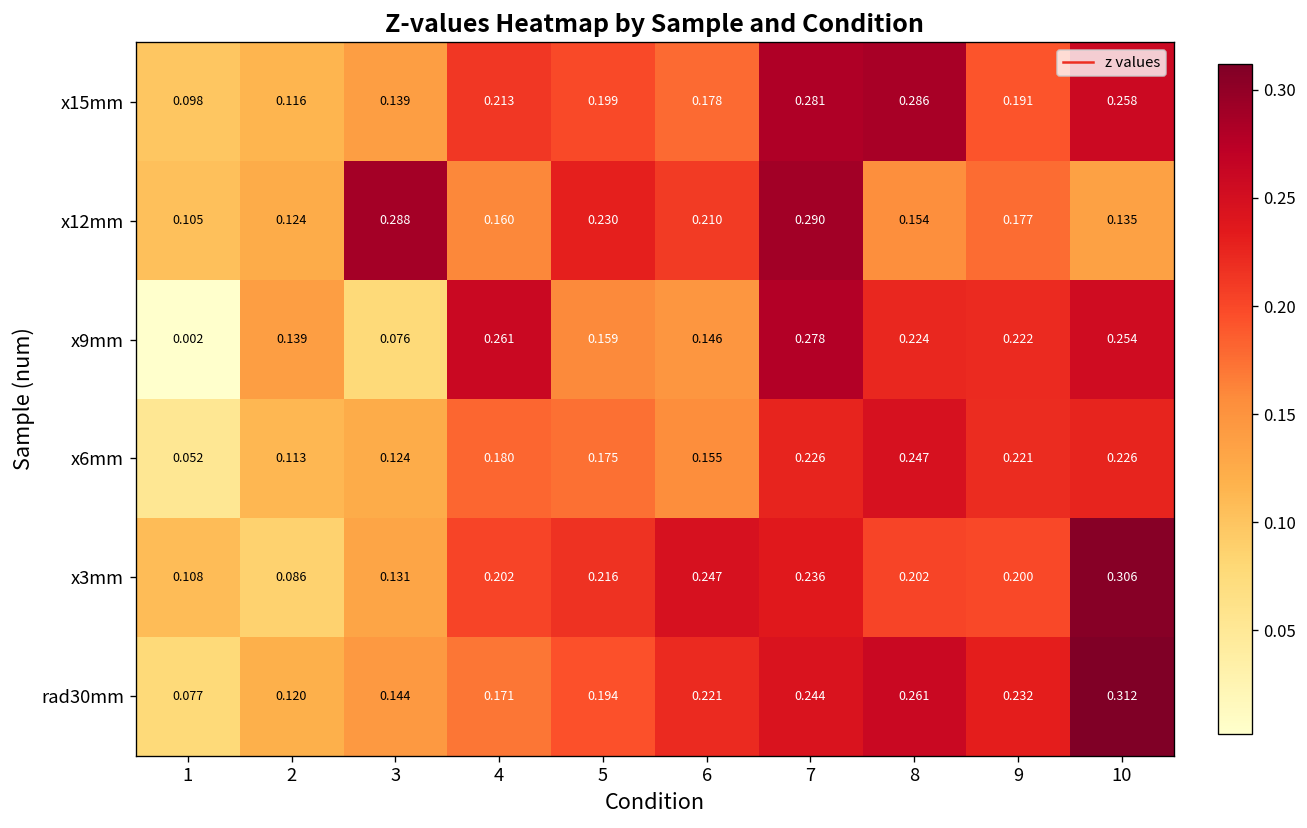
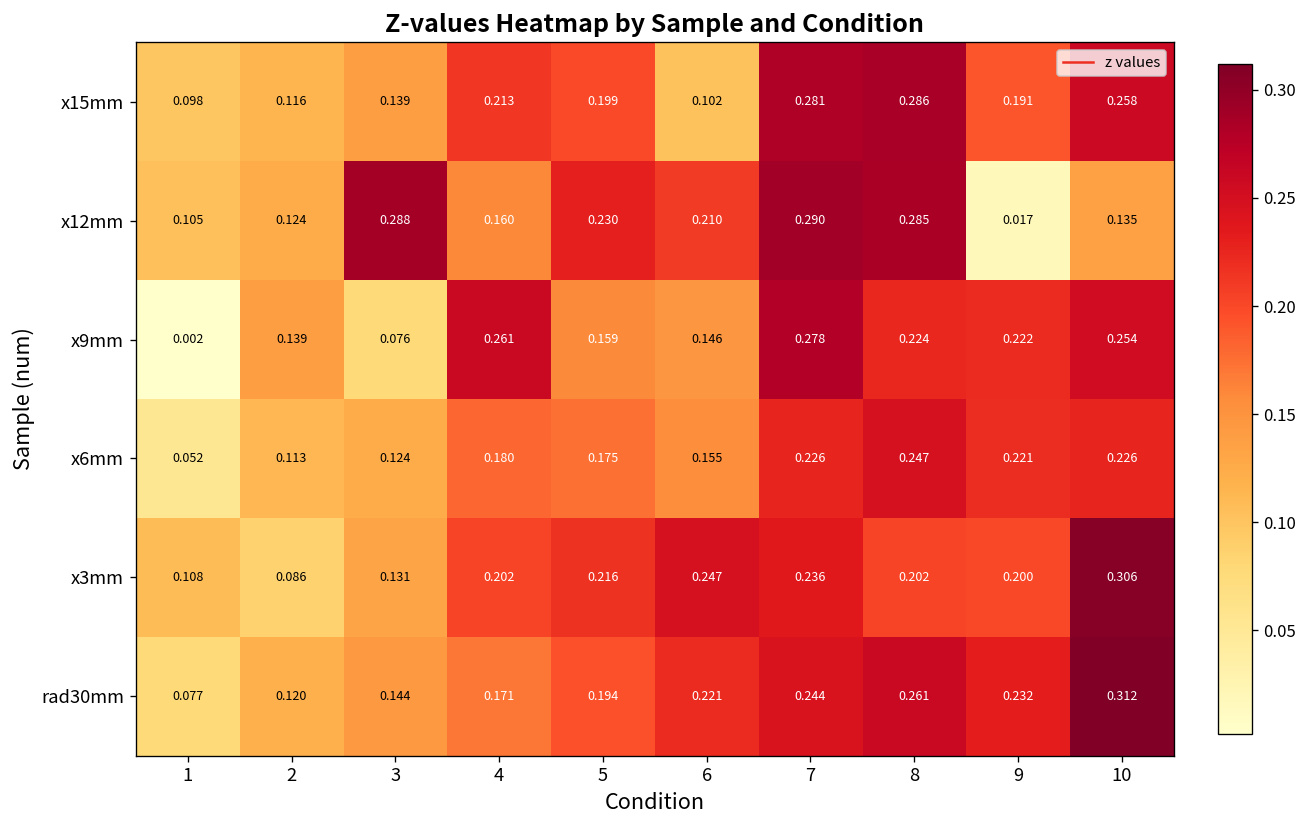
  {
    "x15mm": {
      "1": 0.098,
      "2": 0.116,
      "3": 0.139,
      "4": 0.213,
      "5": 0.199,
-     "6": 0.178,
+     "6": 0.102,
      "7": 0.281,
      "8": 0.286,
      "9": 0.191,
      "10": 0.258
    },
    "x12mm": {
      "1": 0.105,
      "2": 0.124,
      "3": 0.288,
      "4": 0.160,
      "5": 0.230,
      "6": 0.210,
      "7": 0.290,
-     "8": 0.154,
-     "9": 0.177,
+     "8": 0.285,
+     "9": 0.017,
      "10": 0.135
    },
    "x9mm": {
      "1": 0.002,
      "2": 0.139,
      "3": 0.076,
      "4": 0.261,
      "5": 0.159,
      "6": 0.146,
      "7": 0.278,
      "8": 0.224,
      "9": 0.222,
      "10": 0.254
    },
    "x6mm": {
      "1": 0.052,
      "2": 0.113,
      "3": 0.124,
      "4": 0.180,
      "5": 0.175,
      "6": 0.155,
      "7": 0.226,
      "8": 0.247,
      "9": 0.221,
      "10": 0.226
    },
    "x3mm": {
      "1": 0.108,
      "2": 0.086,
      "3": 0.131,
      "4": 0.202,
      "5": 0.216,
      "6": 0.247,
      "7": 0.236,
      "8": 0.202,
      "9": 0.200,
      "10": 0.306
    },
    "rad30mm": {
      "1": 0.077,
      "2": 0.120,
      "3": 0.144,
      "4": 0.171,
      "5": 0.194,
      "6": 0.221,
      "7": 0.244,
      "8": 0.261,
      "9": 0.232,
      "10": 0.312
    }
  }
